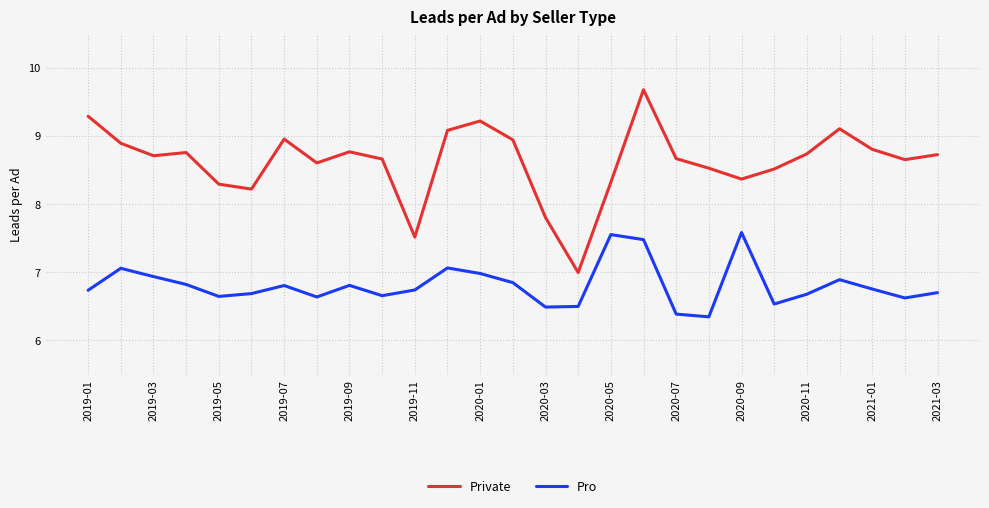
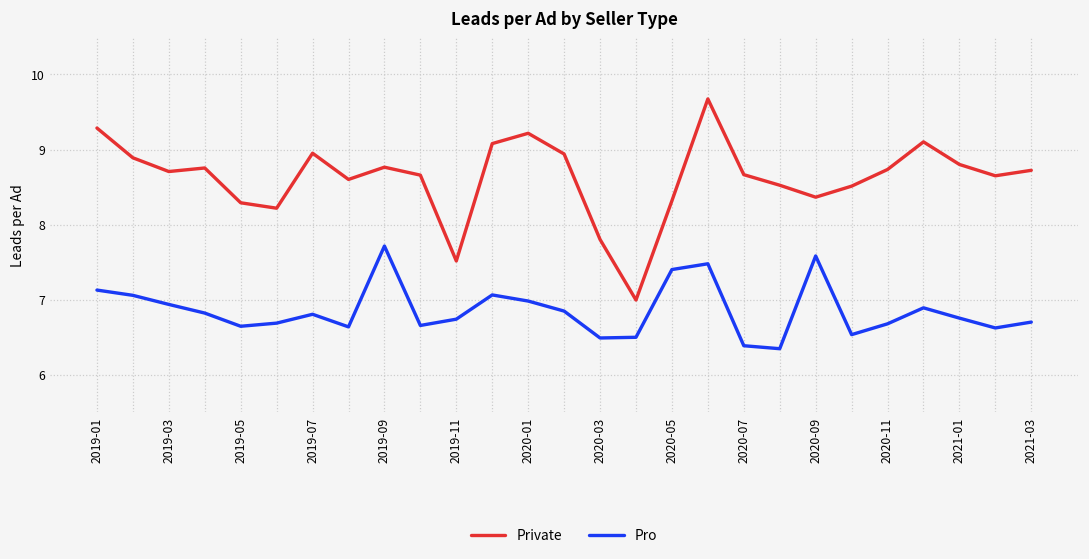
  {
    "Private": {
      "2019-01": 9.3,
      "2019-03": 8.7,
      "2019-05": 8.3,
      "2019-07": 9.0,
      "2019-09": 8.8,
      "2019-11": 7.5,
      "2020-01": 9.2,
      "2020-03": 7.8,
      "2020-05": 8.3,
      "2020-07": 8.7,
      "2020-09": 8.4,
      "2020-11": 8.7,
      "2021-01": 8.8,
      "2021-03": 8.7
    },
    "Pro": {
-     "2019-01": 6.7,
+     "2019-01": 7.1,
      "2019-03": 6.9,
      "2019-05": 6.6,
      "2019-07": 6.8,
-     "2019-09": 6.8,
+     "2019-09": 7.7,
      "2019-11": 6.7,
      "2020-01": 7.0,
      "2020-03": 6.5,
-     "2020-05": 7.6,
+     "2020-05": 7.4,
      "2020-07": 6.4,
      "2020-09": 7.6,
      "2020-11": 6.7,
      "2021-01": 6.8,
      "2021-03": 6.7
    }
  }
